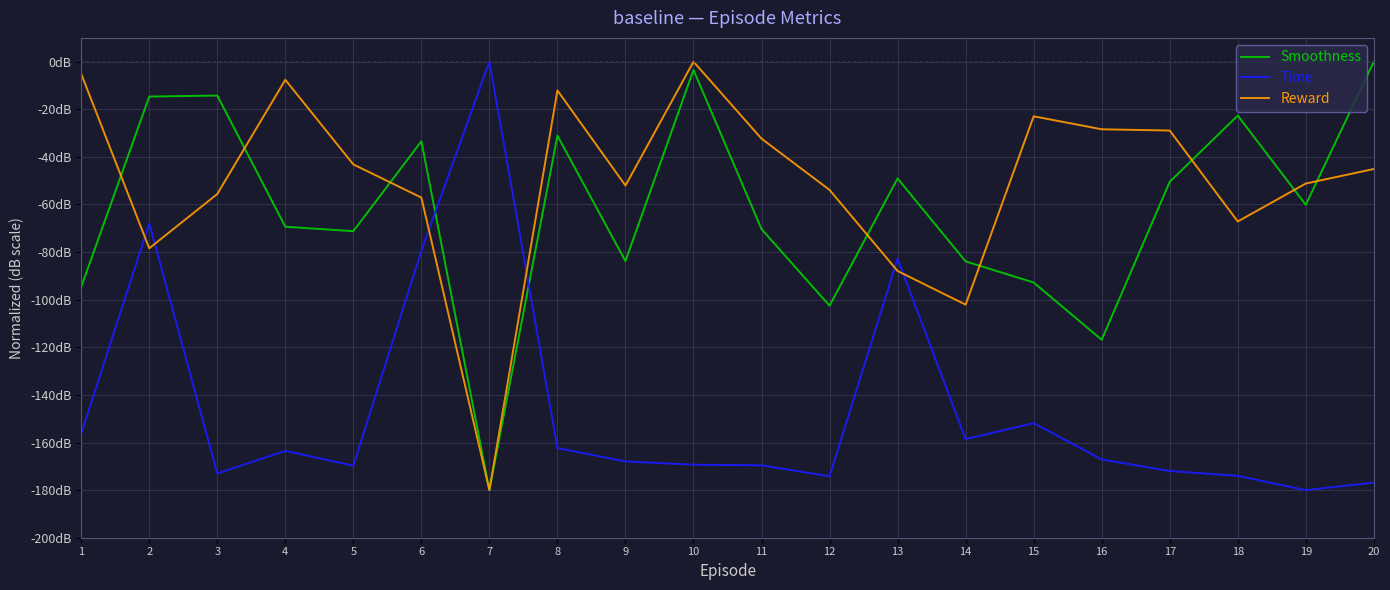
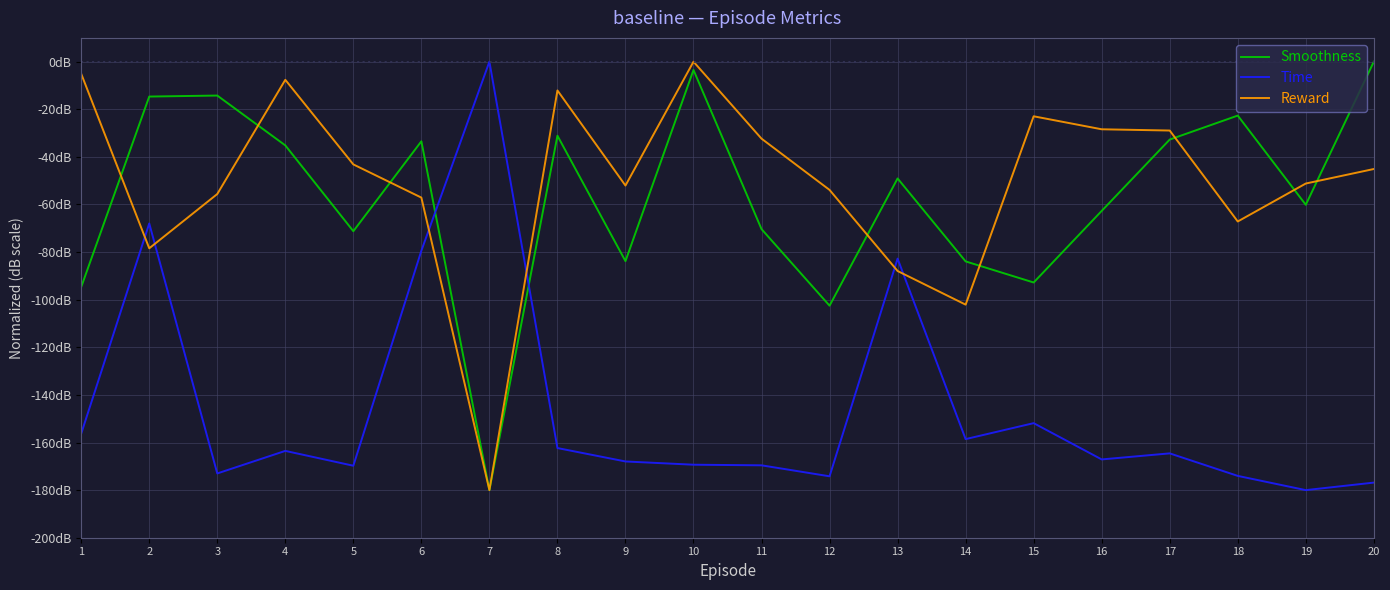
  {
    "Smoothness": {
      "1": "-95dB",
      "2": "-15dB",
      "3": "-14dB",
-     "4": "-69dB",
+     "4": "-35dB",
      "5": "-71dB",
      "6": "-33dB",
      "8": "-31dB",
      "9": "-84dB",
      "10": "-3dB",
      "11": "-70dB",
      "12": "-103dB",
      "13": "-49dB",
      "14": "-84dB",
      "15": "-93dB",
-     "16": "-117dB",
-     "17": "-50dB",
+     "16": "-63dB",
+     "17": "-33dB",
      "18": "-23dB",
      "19": "-60dB",
      "20": "0dB"
    },
    "Time": {
      "1": "-156dB",
      "2": "-68dB",
      "3": "-173dB",
      "4": "-164dB",
      "5": "-170dB",
      "6": "-79dB",
      "7": "0dB",
      "8": "-162dB",
      "9": "-168dB",
      "10": "-169dB",
      "11": "-170dB",
      "12": "-174dB",
      "13": "-83dB",
      "14": "-159dB",
      "15": "-152dB",
      "16": "-167dB",
-     "17": "-172dB",
+     "17": "-165dB",
      "18": "-174dB",
      "19": "-180dB",
      "20": "-177dB"
    },
    "Reward": {
      "1": "-5dB",
      "2": "-78dB",
      "3": "-56dB",
      "4": "-8dB",
      "5": "-43dB",
      "6": "-57dB",
      "8": "-12dB",
      "9": "-52dB",
      "10": "0dB",
      "11": "-32dB",
      "12": "-54dB",
      "13": "-88dB",
      "14": "-102dB",
      "15": "-23dB",
      "16": "-28dB",
      "17": "-29dB",
      "18": "-67dB",
      "19": "-51dB",
      "20": "-45dB"
    }
  }
